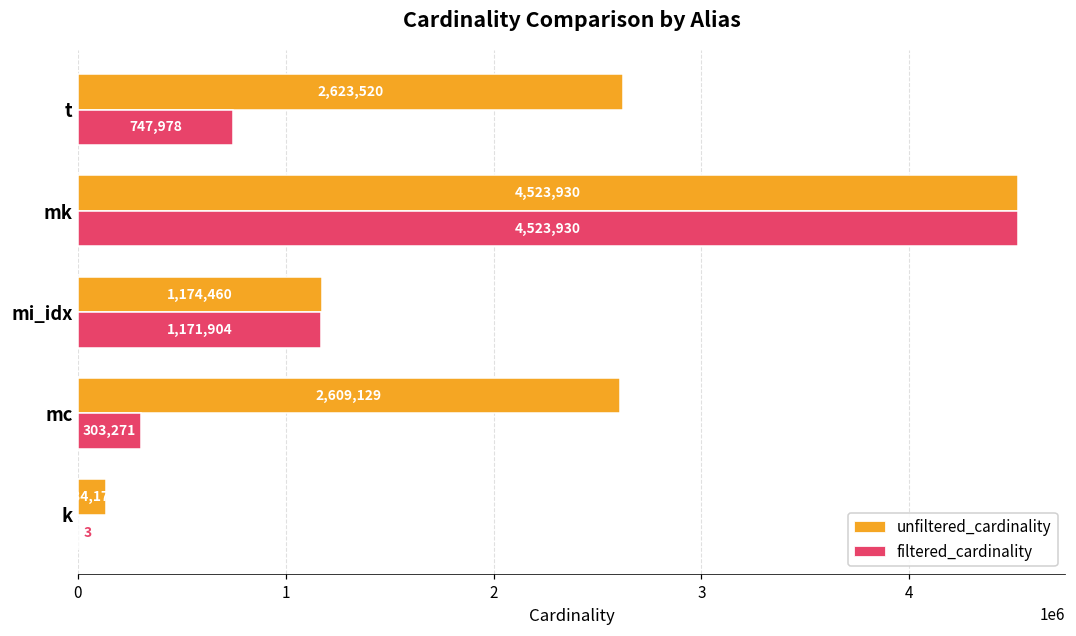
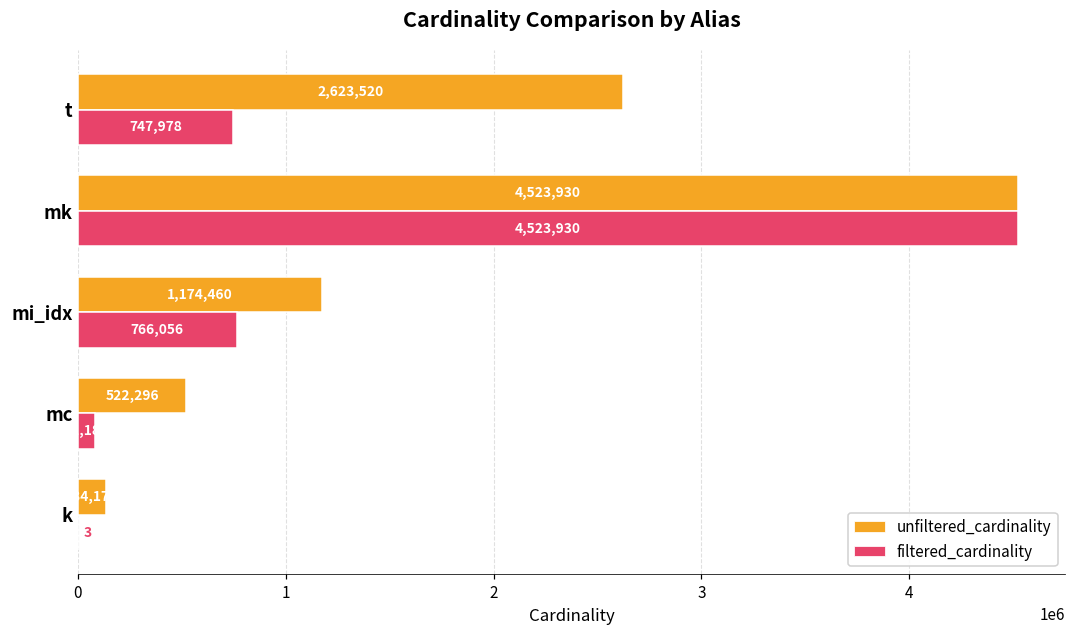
  {
    "unfiltered_cardinality": {
      "t": "2,623,520",
      "mk": "4,523,930",
      "mi_idx": "1,174,460",
-     "mc": "2,609,129"
+     "mc": "522,296"
    },
    "filtered_cardinality": {
      "t": "747,978",
      "mk": "4,523,930",
-     "mi_idx": "1,171,904",
-     "mc": "300000",
+     "mi_idx": "766,056",
+     "mc": "80000",
      "k": "3"
    }
  }
